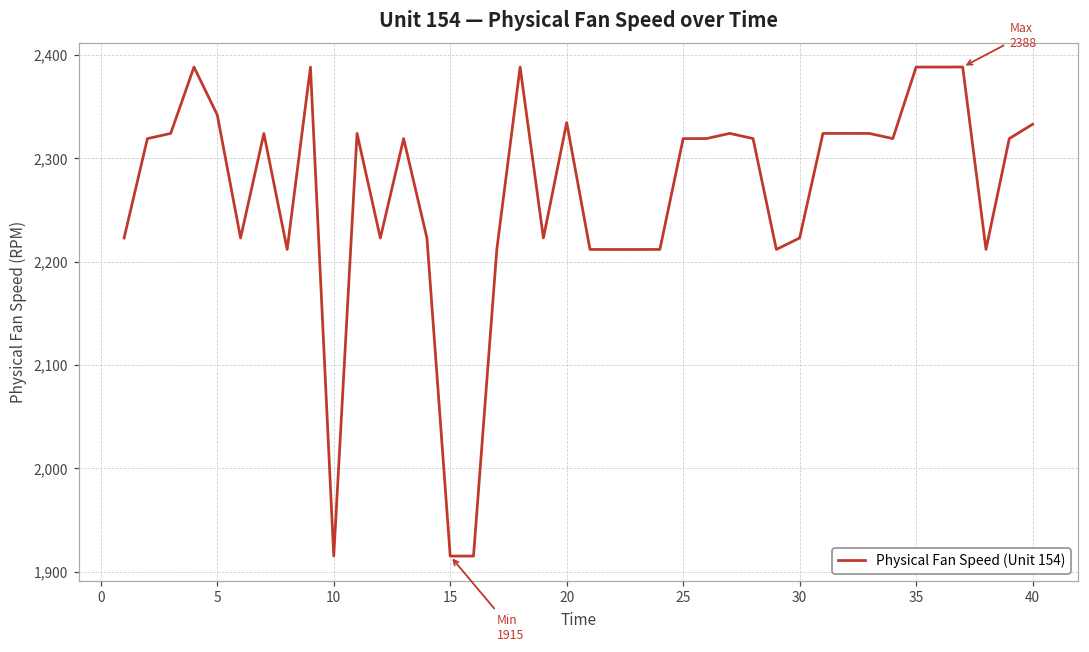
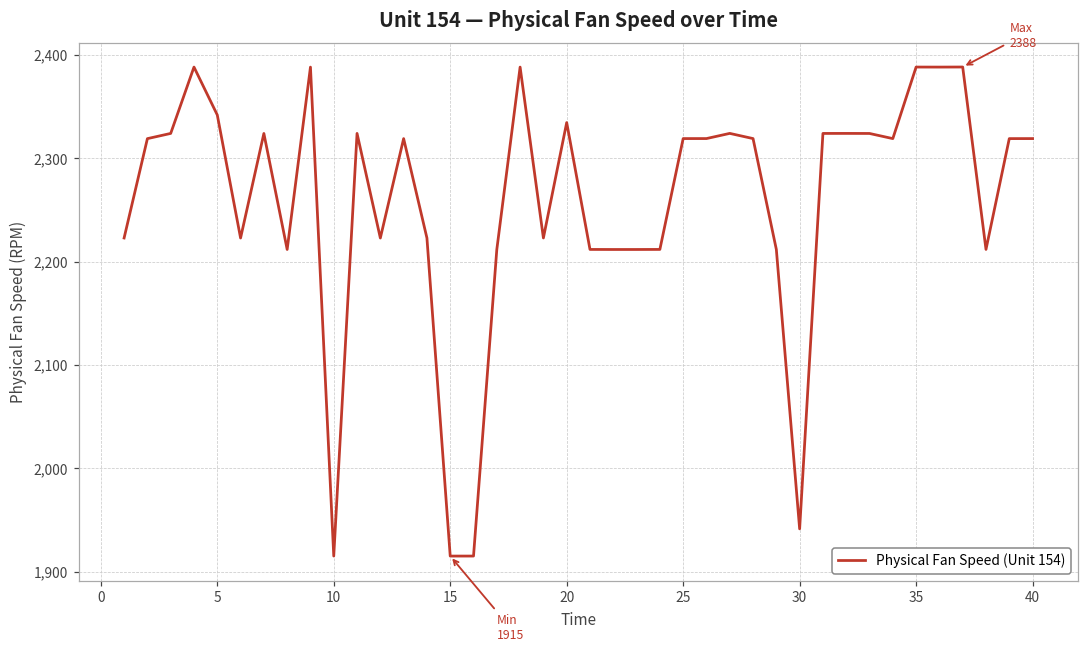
  {
    "5": "2,340",
    "10": "1,920",
    "15": "1,920",
    "20": "2,330",
    "25": "2,320",
-   "30": "2,220",
+   "30": "1,940",
    "35": "2,390",
-   "40": "2,330"
+   "40": "2,320"
  }
